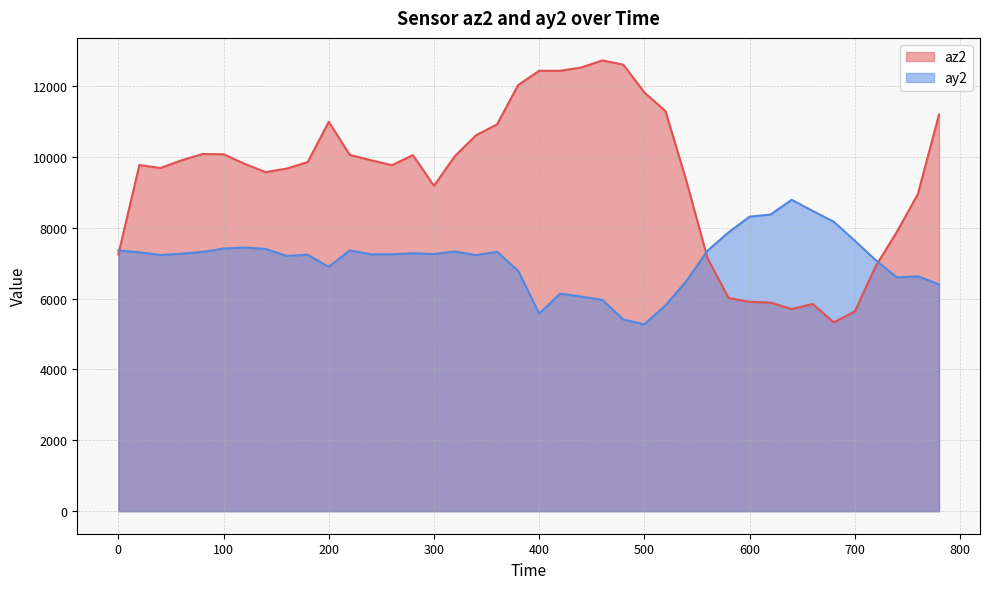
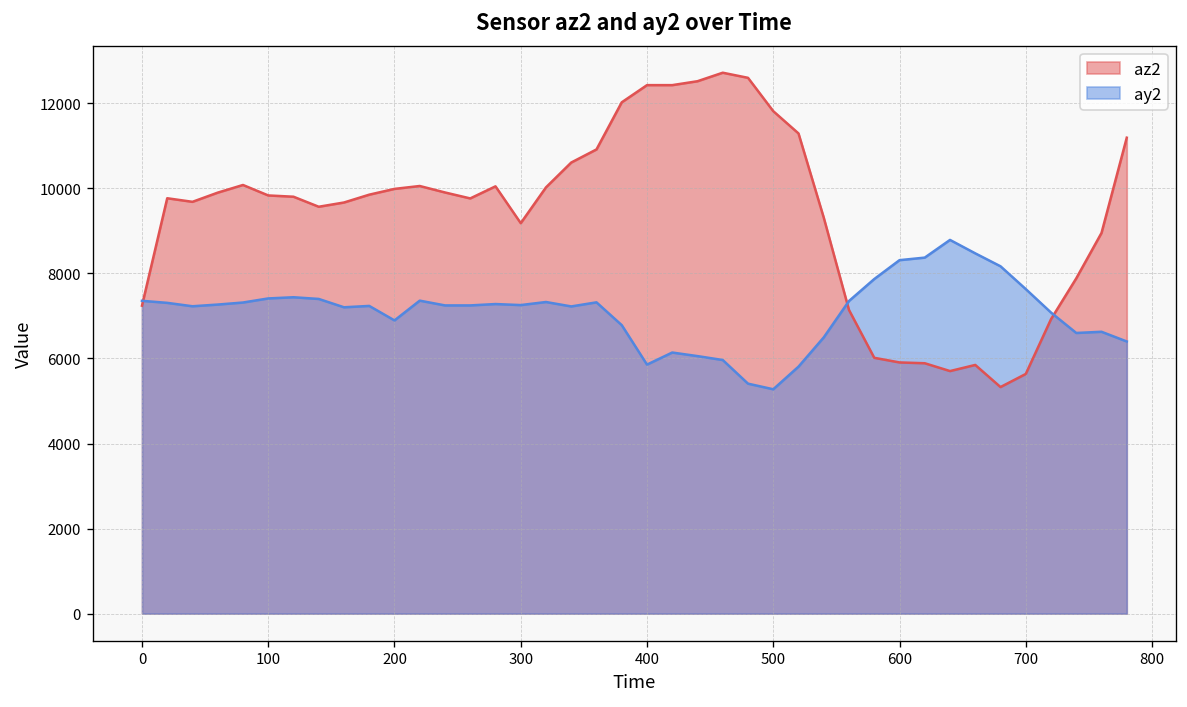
  {
    "az2": {
      "0": 7200,
-     "100": 10100,
-     "200": 11000,
+     "100": 9800,
+     "200": 10000,
      "300": 9200,
      "400": 12400,
      "500": 11800,
      "600": 5900,
      "700": 5600
    },
    "ay2": {
      "0": 7400,
      "100": 7400,
      "200": 6900,
      "300": 7300,
-     "400": 5600,
+     "400": 5900,
      "500": 5300,
      "600": 8300,
      "700": 7600
    }
  }
